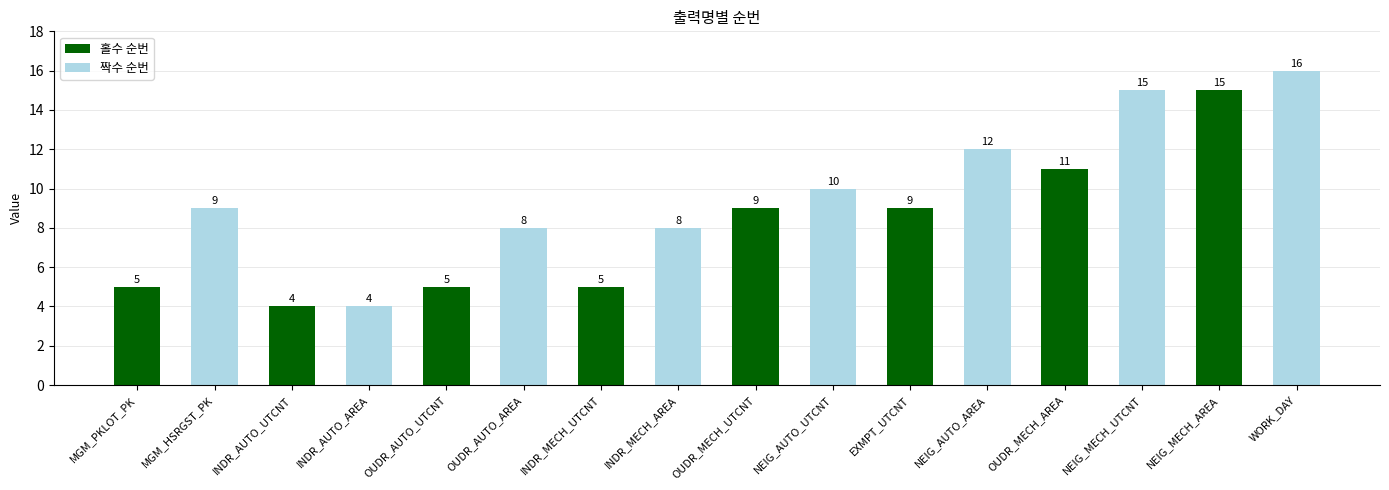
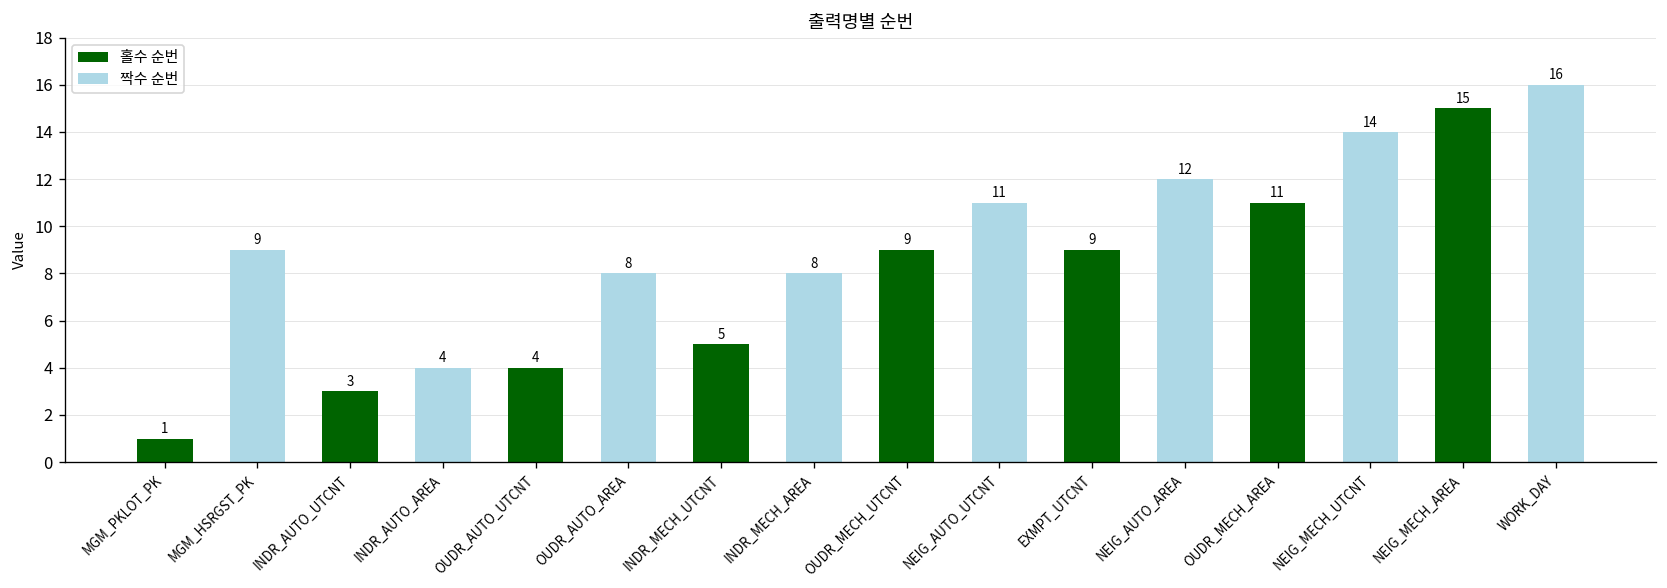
  {
-   "MGM_PKLOT_PK": 5,
+   "MGM_PKLOT_PK": 1,
    "MGM_HSRGST_PK": 9,
-   "INDR_AUTO_UTCNT": 4,
+   "INDR_AUTO_UTCNT": 3,
    "INDR_AUTO_AREA": 4,
-   "OUDR_AUTO_UTCNT": 5,
+   "OUDR_AUTO_UTCNT": 4,
    "OUDR_AUTO_AREA": 8,
    "INDR_MECH_UTCNT": 5,
    "INDR_MECH_AREA": 8,
    "OUDR_MECH_UTCNT": 9,
-   "NEIG_AUTO_UTCNT": 10,
+   "NEIG_AUTO_UTCNT": 11,
    "EXMPT_UTCNT": 9,
    "NEIG_AUTO_AREA": 12,
    "OUDR_MECH_AREA": 11,
-   "NEIG_MECH_UTCNT": 15,
+   "NEIG_MECH_UTCNT": 14,
    "NEIG_MECH_AREA": 15,
    "WORK_DAY": 16
  }
